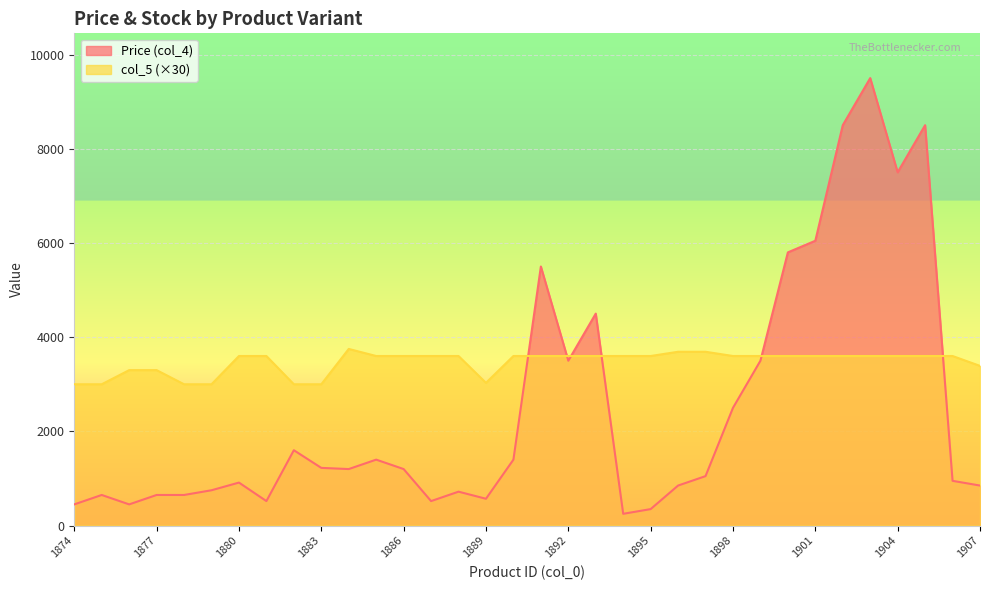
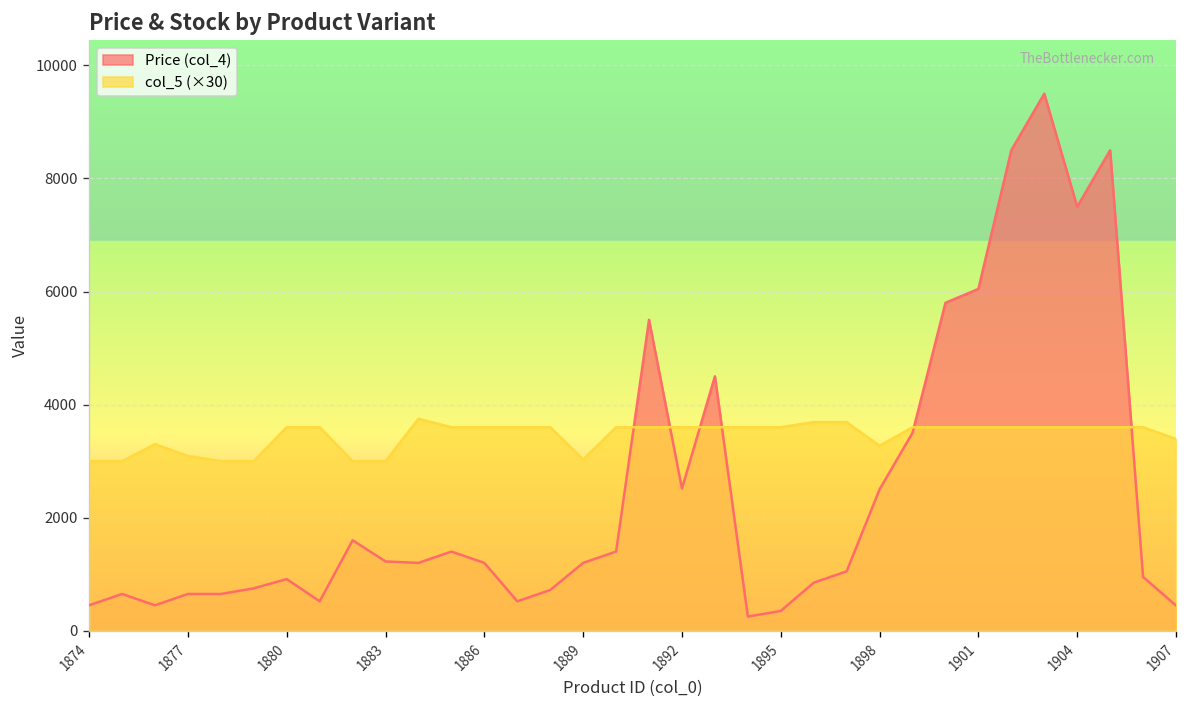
  {
    "Price (col_4)": {
      "1874": 500,
      "1877": 700,
      "1880": 900,
      "1883": 1200,
      "1886": 1200,
-     "1889": 600,
-     "1892": 3500,
+     "1889": 1200,
+     "1892": 2500,
      "1895": 400,
      "1898": 2500,
      "1901": 6000,
      "1904": 7500,
-     "1907": 900
+     "1907": 400
    },
    "col_5 (×30)": {
      "1874": 3000,
-     "1877": 3300,
+     "1877": 3100,
      "1880": 3600,
      "1883": 3000,
      "1886": 3600,
      "1889": 3000,
      "1892": 3600,
      "1895": 3600,
-     "1898": 3600,
+     "1898": 3300,
      "1901": 3600,
      "1904": 3600,
      "1907": 3400
    }
  }
